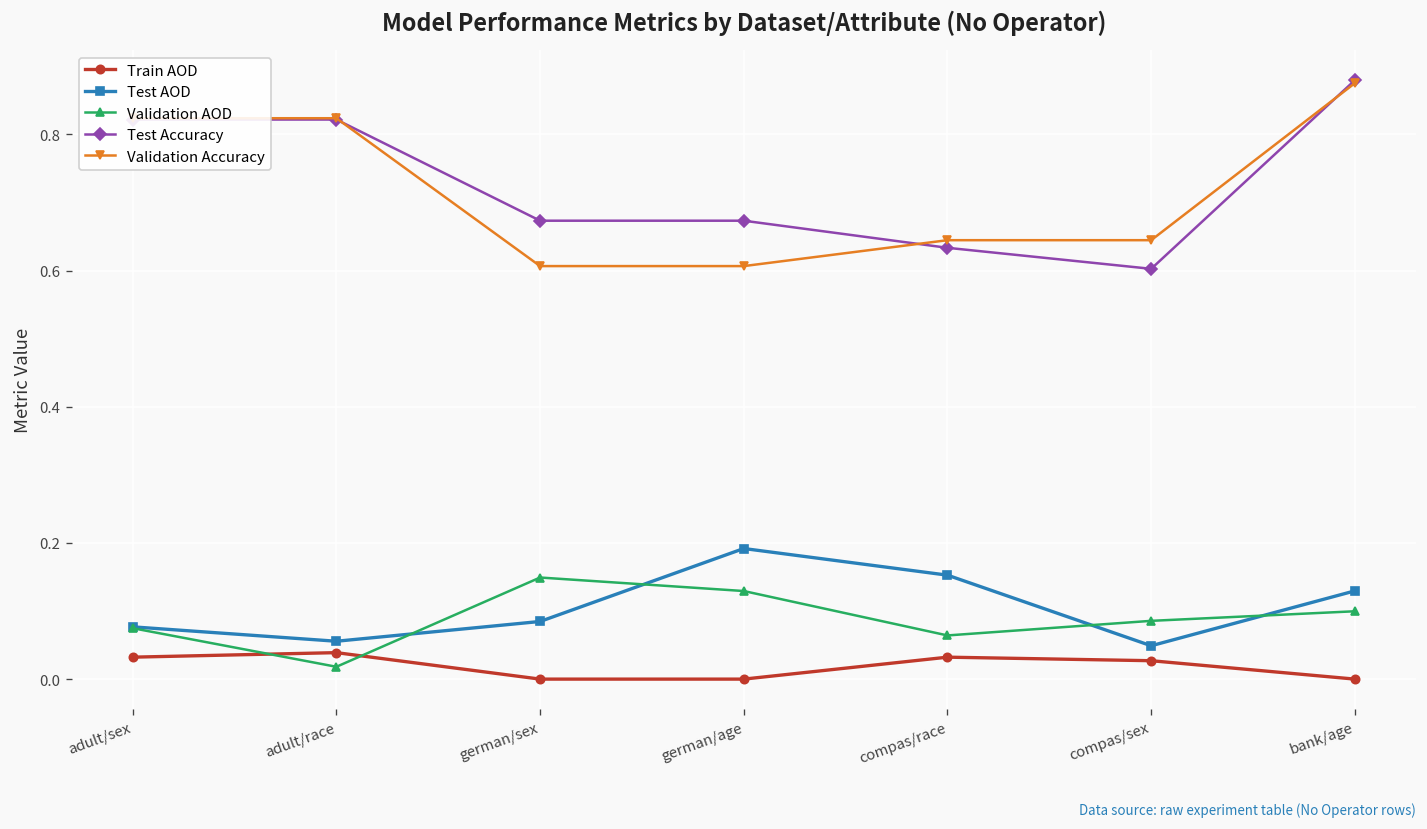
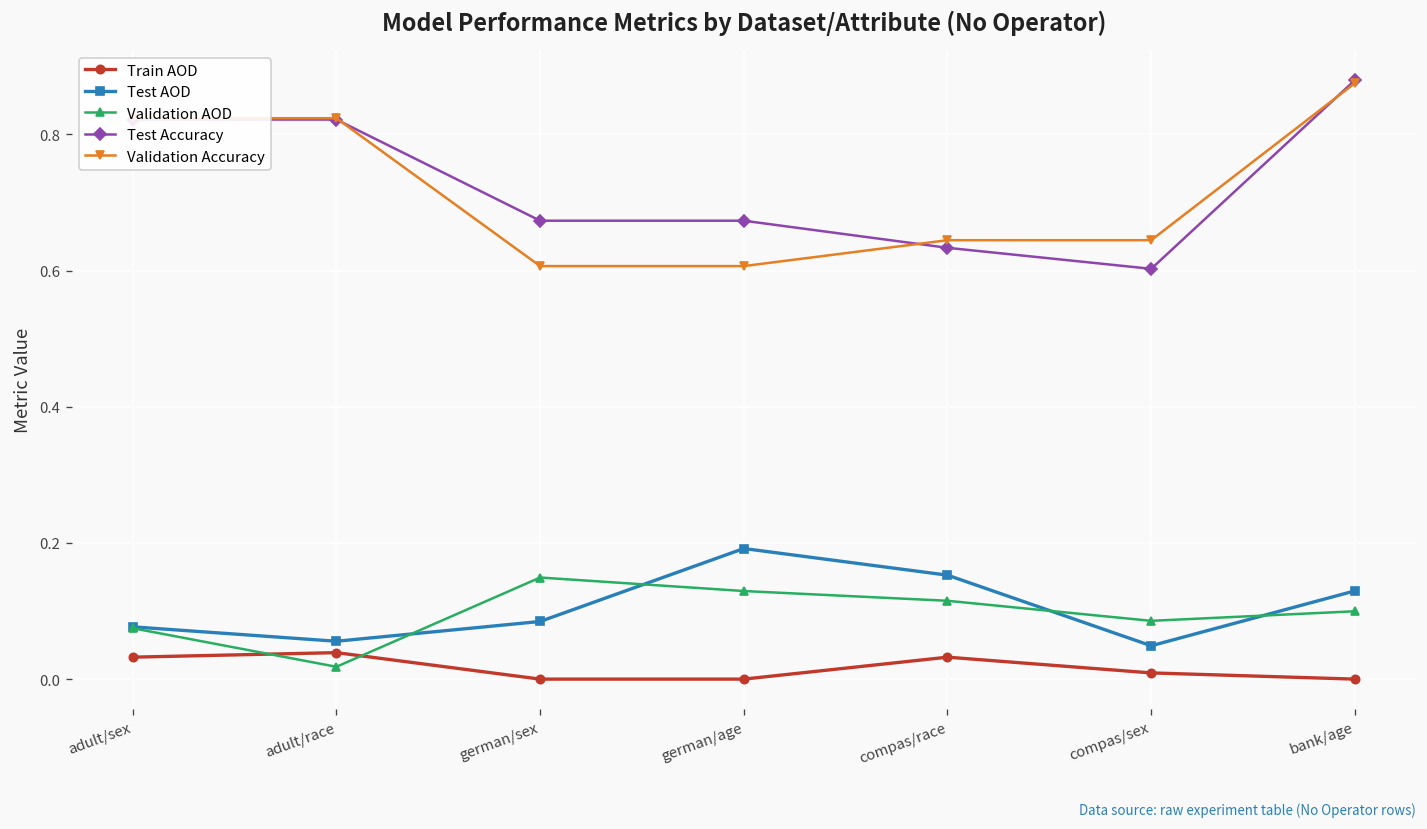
  {
    "Train AOD": {
      "adult/sex": 0.03,
      "adult/race": 0.04,
      "german/sex": 0.00,
      "german/age": 0.00,
      "compas/race": 0.03,
-     "compas/sex": 0.03,
+     "compas/sex": 0.01,
      "bank/age": 0.00
    },
    "Test AOD": {
      "adult/race": 0.06,
      "german/sex": 0.08,
      "german/age": 0.19,
      "compas/race": 0.15,
      "compas/sex": 0.05,
      "bank/age": 0.13
    },
    "Validation AOD": {
      "adult/race": 0.02,
      "german/sex": 0.15,
      "german/age": 0.13,
-     "compas/race": 0.06,
+     "compas/race": 0.12,
      "compas/sex": 0.09,
      "bank/age": 0.10
    },
    "Test Accuracy": {
      "german/sex": 0.67,
      "german/age": 0.67,
      "compas/race": 0.63,
      "compas/sex": 0.60
    },
    "Validation Accuracy": {
      "german/sex": 0.61,
      "german/age": 0.61,
      "compas/race": 0.64,
      "compas/sex": 0.64
    }
  }
